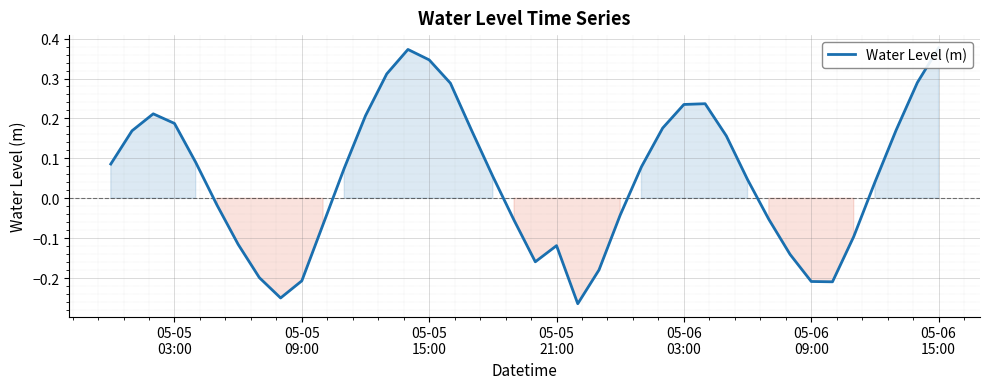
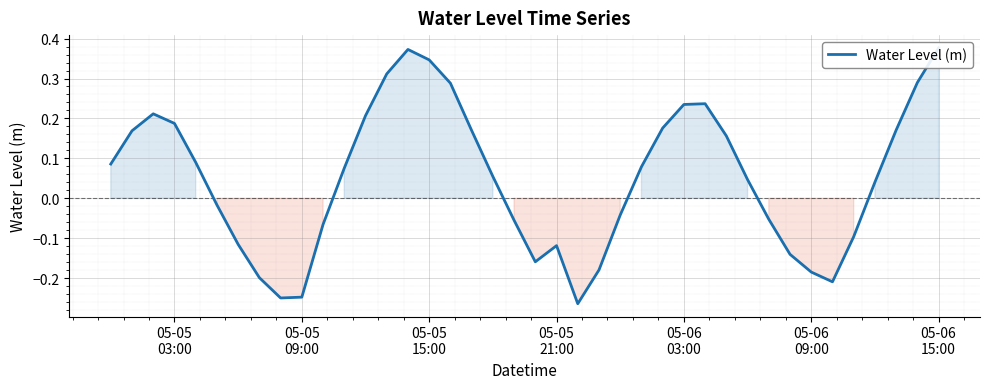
  {
    "05-05 03:00": 0.19,
-   "05-05 09:00": -0.21,
+   "05-05 09:00": -0.25,
    "05-05 15:00": 0.35,
    "05-05 21:00": -0.12,
    "05-06 03:00": 0.23,
-   "05-06 09:00": -0.21
+   "05-06 09:00": -0.18
  }
